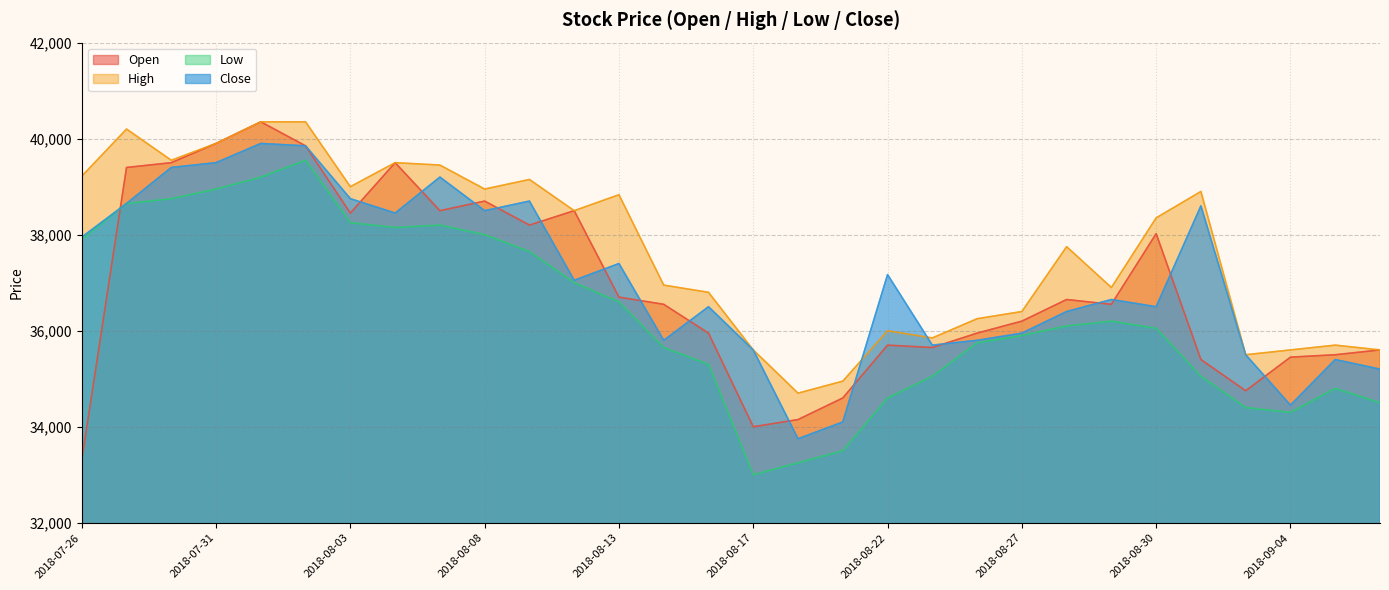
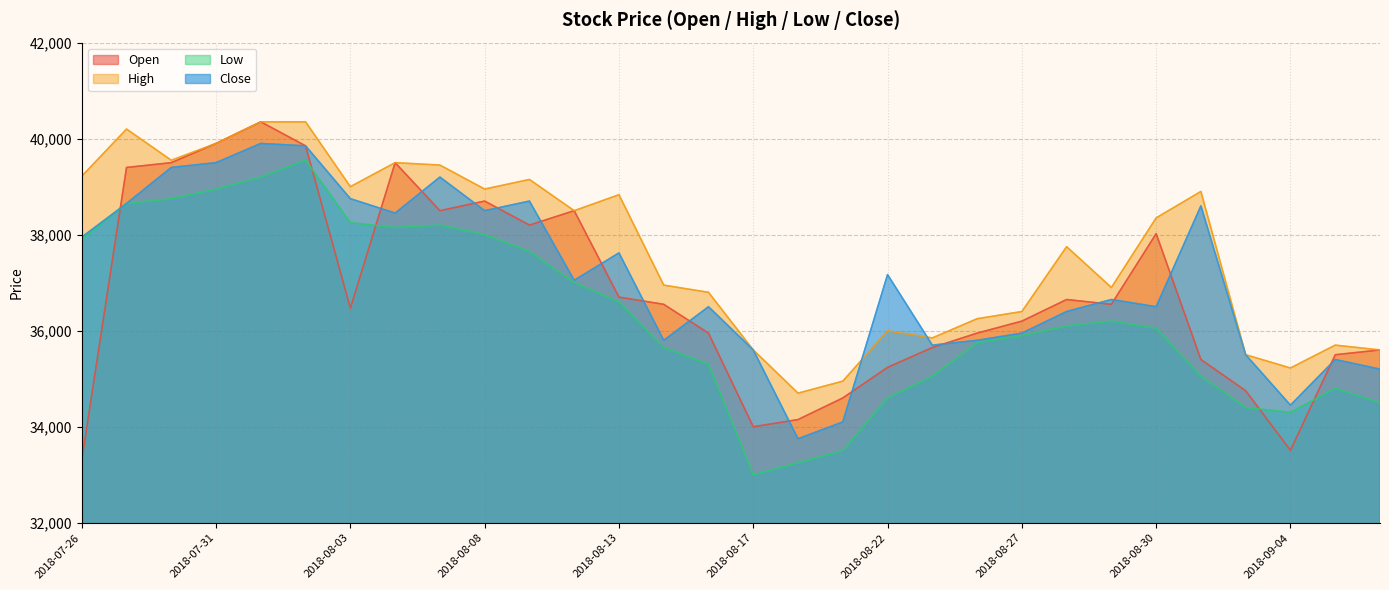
  {
    "Open": {
      "2018-07-26": "33,300",
-     "2018-08-03": "38,500",
+     "2018-08-03": "36,500",
      "2018-08-08": "38,700",
      "2018-08-13": "36,700",
      "2018-08-17": "34,000",
-     "2018-08-22": "35,700",
+     "2018-08-22": "35,200",
      "2018-08-27": "36,200",
      "2018-08-30": "38,000",
-     "2018-09-04": "35,500"
+     "2018-09-04": "33,500"
    },
    "High": {
      "2018-07-26": "39,200",
      "2018-08-03": "39,000",
      "2018-08-08": "39,000",
      "2018-08-13": "38,800",
      "2018-08-22": "36,000",
      "2018-08-27": "36,400",
      "2018-08-30": "38,400",
-     "2018-09-04": "35,600"
+     "2018-09-04": "35,200"
    },
    "Low": {
      "2018-07-31": "39,000",
      "2018-08-03": "38,300",
      "2018-08-08": "38,000",
      "2018-08-13": "36,600",
      "2018-08-17": "33,000",
      "2018-08-22": "34,600",
      "2018-08-30": "36,100",
      "2018-09-04": "34,300"
    },
    "Close": {
      "2018-07-31": "39,500",
      "2018-08-03": "38,800",
      "2018-08-08": "38,500",
-     "2018-08-13": "37,400",
+     "2018-08-13": "37,600",
      "2018-08-22": "37,200",
      "2018-08-30": "36,500",
      "2018-09-04": "34,500"
    }
  }
